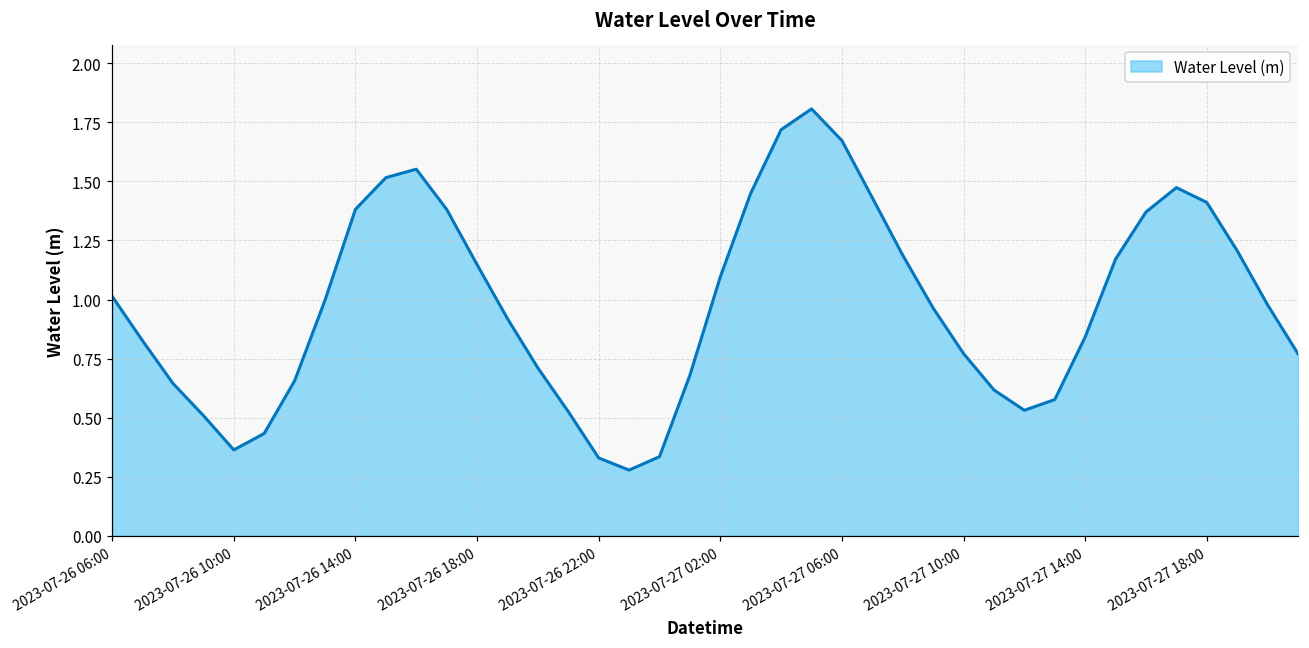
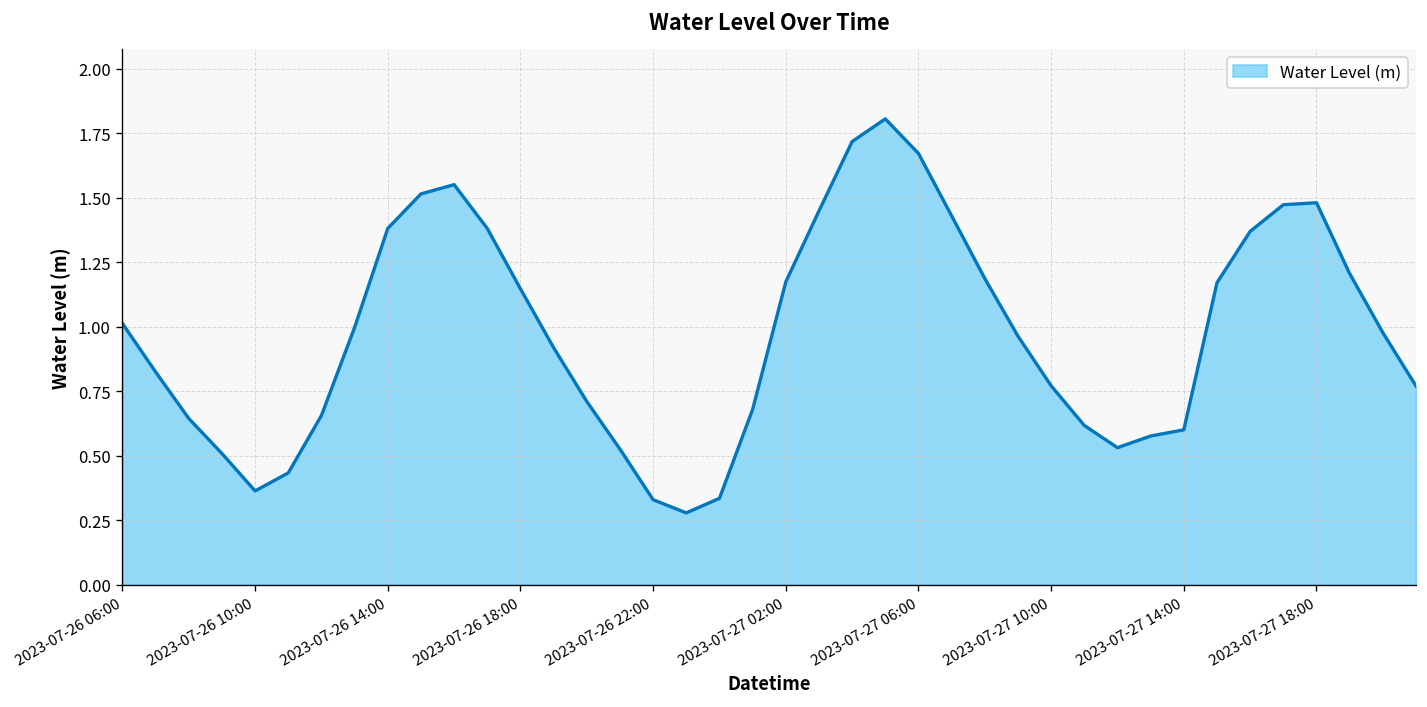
  {
    "2023-07-26 06:00": 1.01,
    "2023-07-26 10:00": 0.36,
    "2023-07-26 14:00": 1.38,
    "2023-07-26 18:00": 1.15,
    "2023-07-26 22:00": 0.33,
-   "2023-07-27 02:00": 1.10,
+   "2023-07-27 02:00": 1.17,
    "2023-07-27 06:00": 1.67,
    "2023-07-27 10:00": 0.77,
-   "2023-07-27 14:00": 0.84,
-   "2023-07-27 18:00": 1.41
+   "2023-07-27 14:00": 0.60,
+   "2023-07-27 18:00": 1.48
  }
